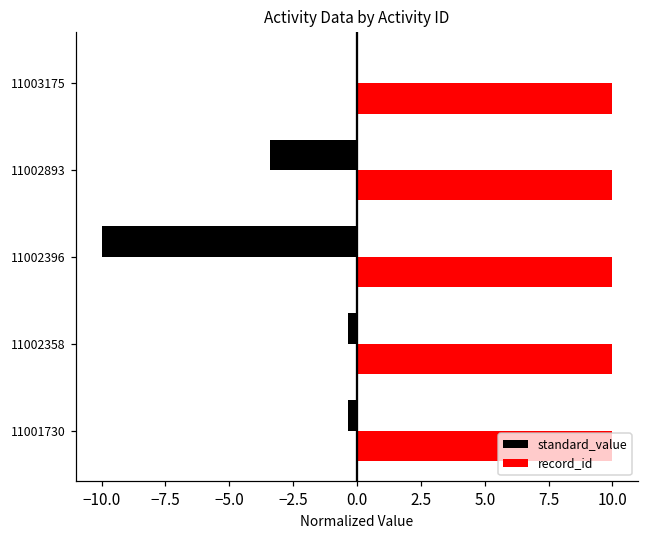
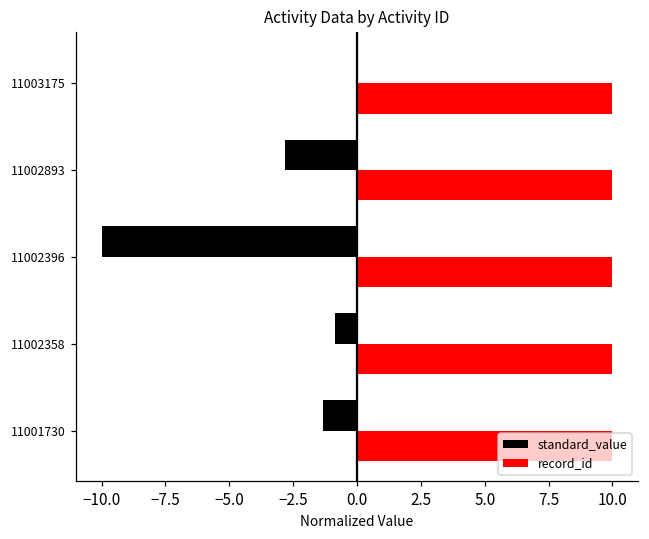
  {
    "standard_value": {
-     "11002893": -3.4,
+     "11002893": -2.8,
      "11002396": -10.0,
-     "11002358": -0.3,
-     "11001730": -0.3
+     "11002358": -0.9,
+     "11001730": -1.3
    },
    "record_id": {
      "11003175": 10.0,
      "11002893": 10.0,
      "11002396": 10.0,
      "11002358": 10.0
    }
  }
